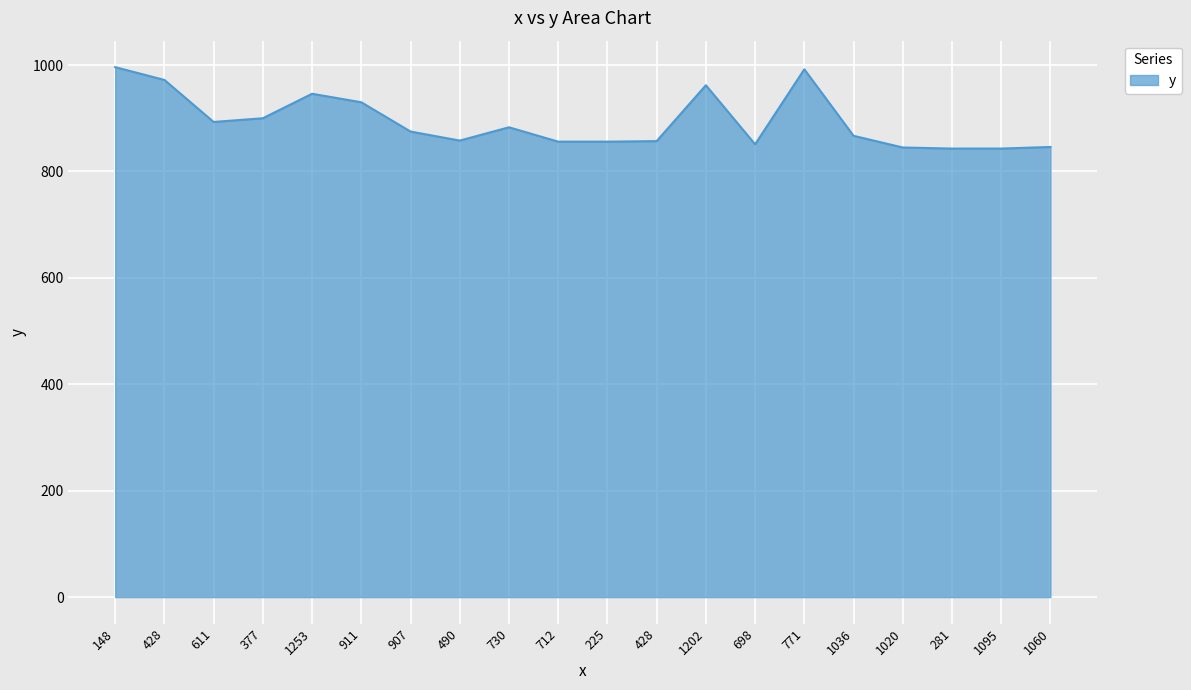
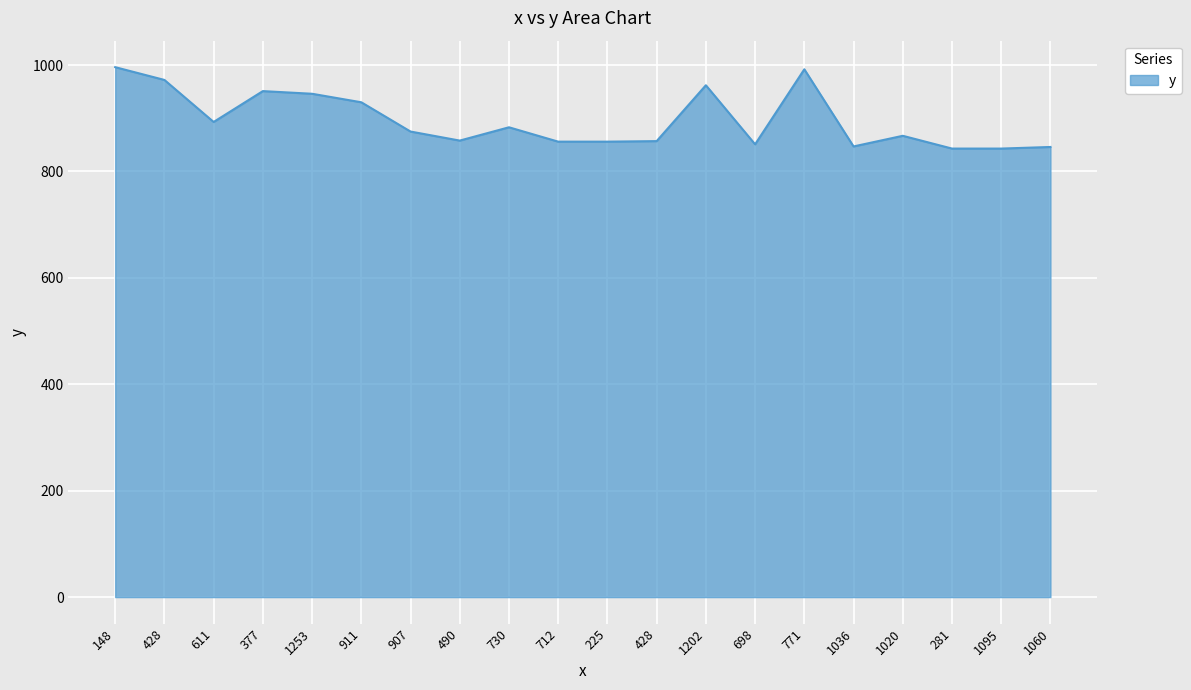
  {
    "148": 1000,
    "611": 890,
-   "377": 900,
+   "377": 950,
    "1253": 950,
    "911": 930,
    "907": 880,
    "490": 860,
    "730": 880,
    "712": 860,
    "225": 860,
    "1202": 960,
    "698": 850,
    "771": 990,
-   "1036": 870,
-   "1020": 850,
+   "1036": 850,
+   "1020": 870,
    "281": 840,
    "1095": 840,
    "1060": 850
  }
